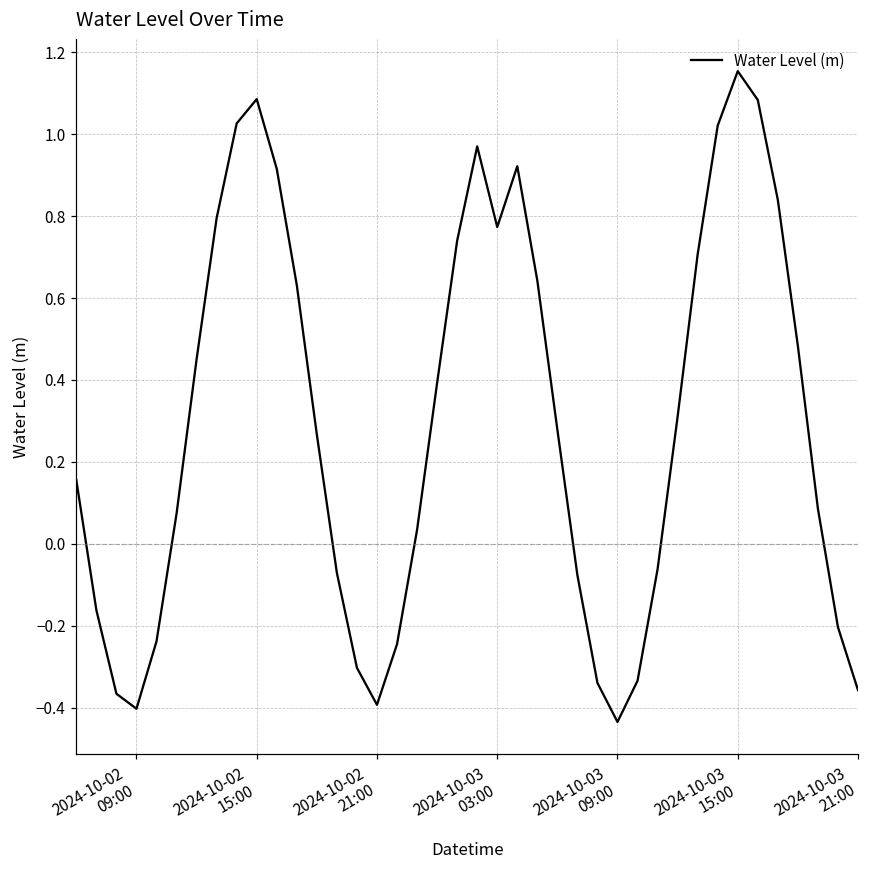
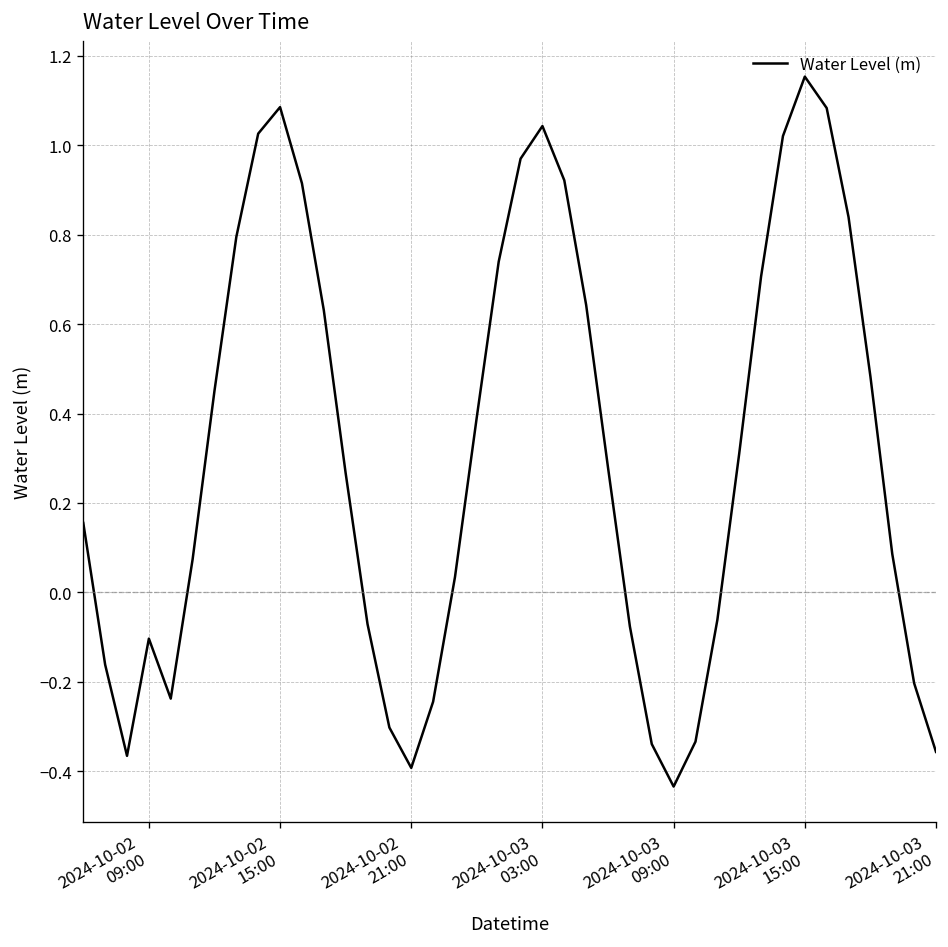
  {
-   "2024-10-02 09:00": -0.40,
+   "2024-10-02 09:00": -0.10,
    "2024-10-02 15:00": 1.09,
    "2024-10-02 21:00": -0.39,
-   "2024-10-03 03:00": 0.77,
+   "2024-10-03 03:00": 1.04,
    "2024-10-03 09:00": -0.43,
    "2024-10-03 15:00": 1.15,
    "2024-10-03 21:00": -0.36
  }
